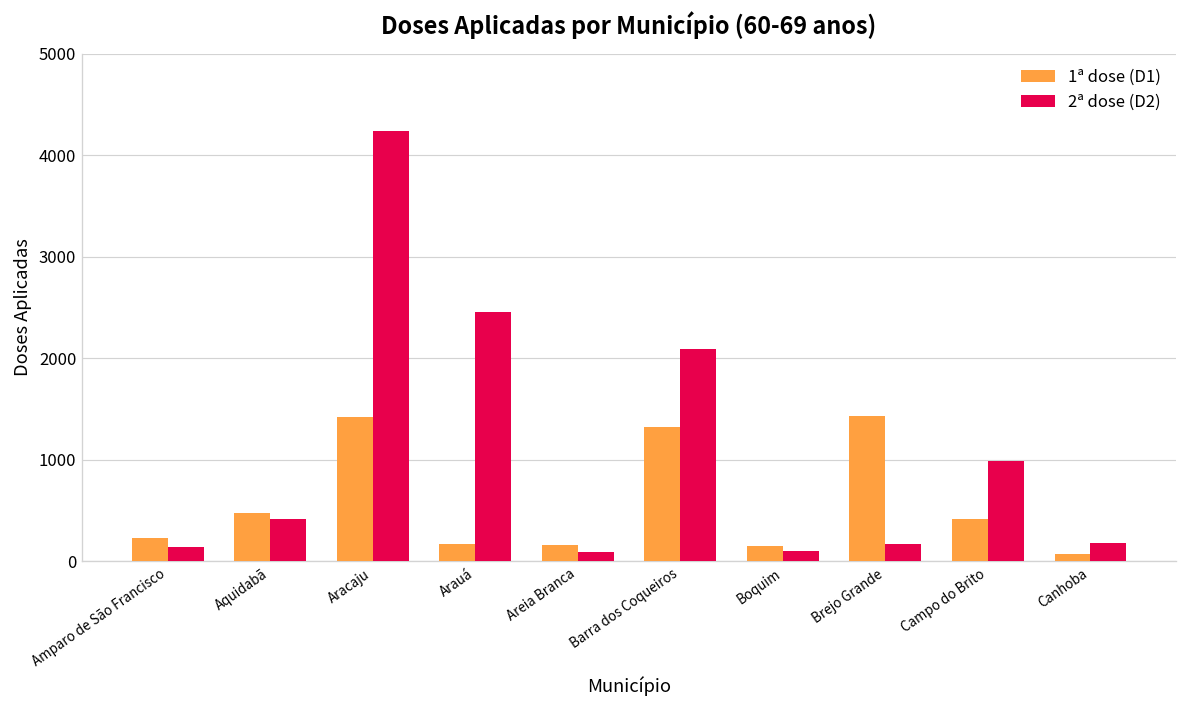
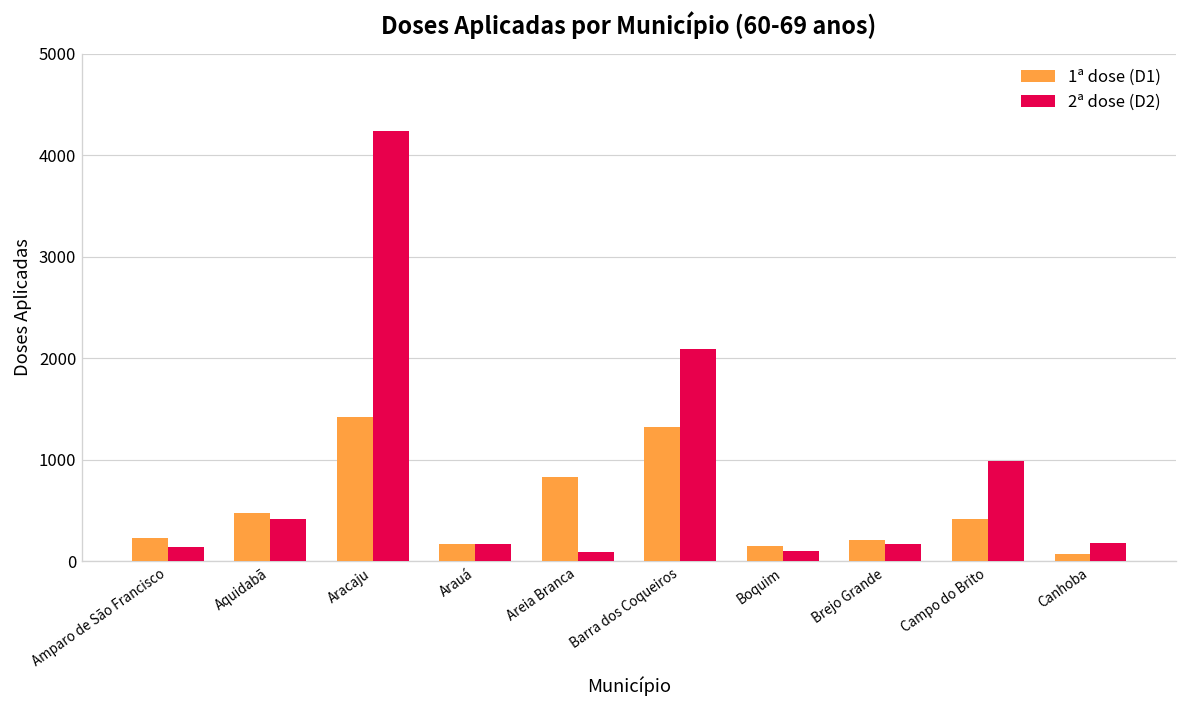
  {
    "1ª dose (D1)": {
      "Amparo de São Francisco": 200,
      "Aquidabã": 500,
      "Aracaju": 1400,
      "Arauá": 200,
-     "Areia Branca": 200,
+     "Areia Branca": 800,
      "Barra dos Coqueiros": 1300,
      "Boquim": 200,
-     "Brejo Grande": 1400,
+     "Brejo Grande": 200,
      "Campo do Brito": 400,
      "Canhoba": 100
    },
    "2ª dose (D2)": {
      "Amparo de São Francisco": 100,
      "Aquidabã": 400,
      "Aracaju": 4200,
-     "Arauá": 2500,
+     "Arauá": 200,
      "Areia Branca": 100,
      "Barra dos Coqueiros": 2100,
      "Boquim": 100,
      "Brejo Grande": 200,
      "Campo do Brito": 1000,
      "Canhoba": 200
    }
  }
